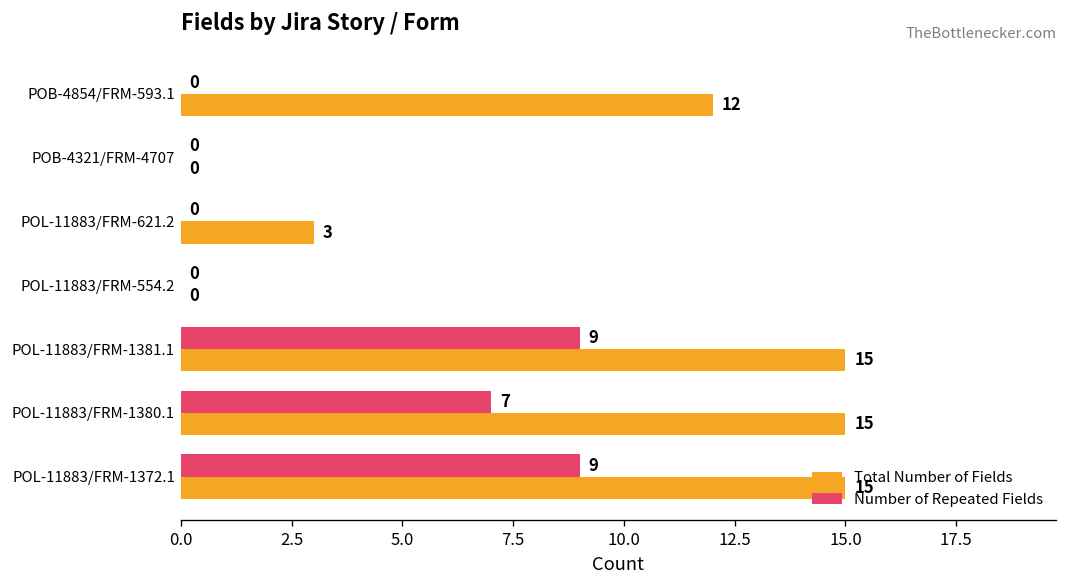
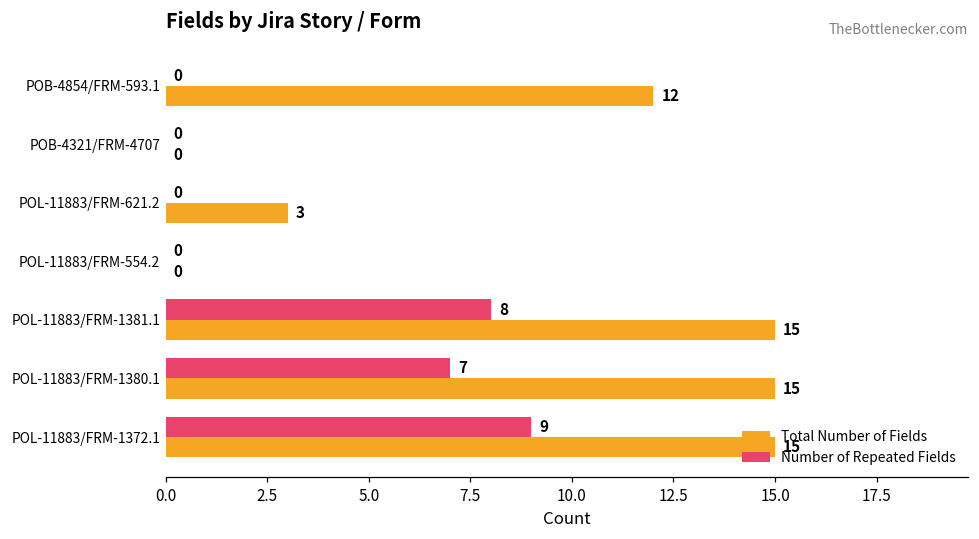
  {
    "Total Number of Fields": {
      "POB-4854/FRM-593.1": 12,
      "POB-4321/FRM-4707": 0,
      "POL-11883/FRM-621.2": 3,
      "POL-11883/FRM-554.2": 0,
      "POL-11883/FRM-1381.1": 15,
      "POL-11883/FRM-1380.1": 15,
      "POL-11883/FRM-1372.1": 15
    },
    "Number of Repeated Fields": {
      "POB-4854/FRM-593.1": 0,
      "POB-4321/FRM-4707": 0,
      "POL-11883/FRM-621.2": 0,
      "POL-11883/FRM-554.2": 0,
-     "POL-11883/FRM-1381.1": 9,
+     "POL-11883/FRM-1381.1": 8,
      "POL-11883/FRM-1380.1": 7,
      "POL-11883/FRM-1372.1": 9
    }
  }
